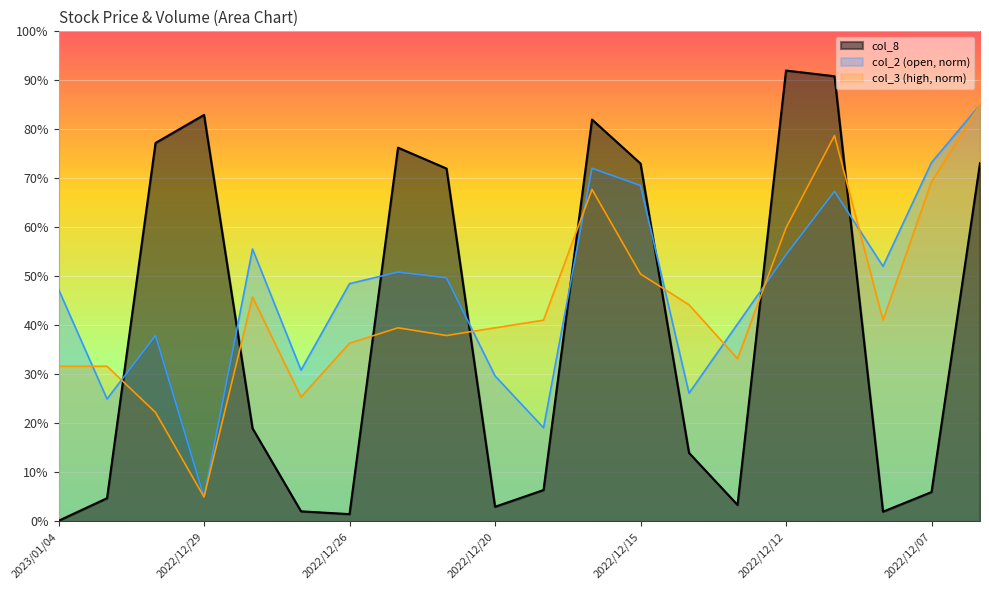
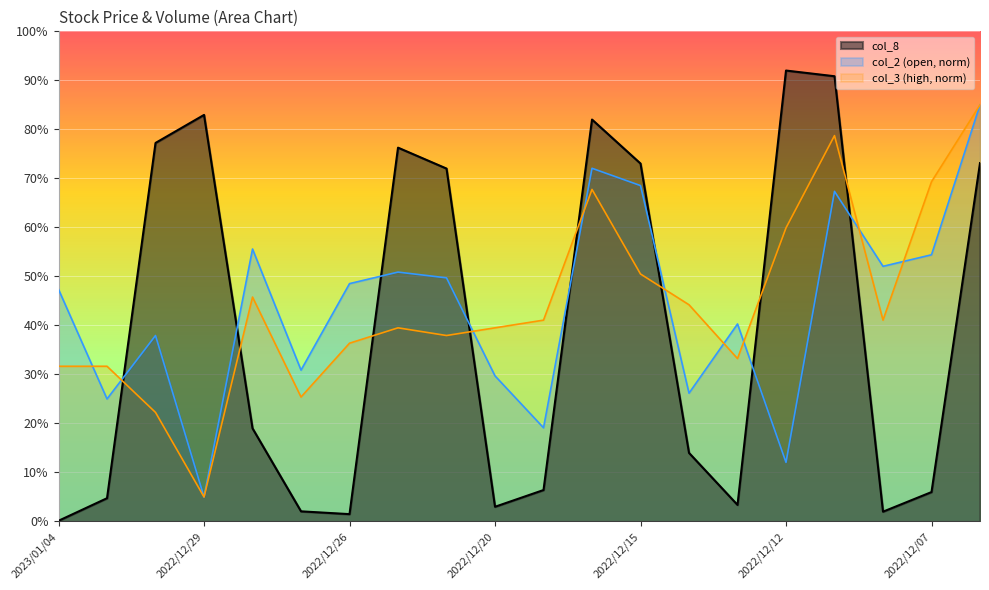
  {
    "col_2 (open, norm)": {
      "2023/01/04": "47%",
      "2022/12/26": "49%",
      "2022/12/20": "30%",
      "2022/12/15": "69%",
-     "2022/12/12": "54%",
-     "2022/12/07": "73%"
+     "2022/12/12": "12%",
+     "2022/12/07": "54%"
    }
  }
